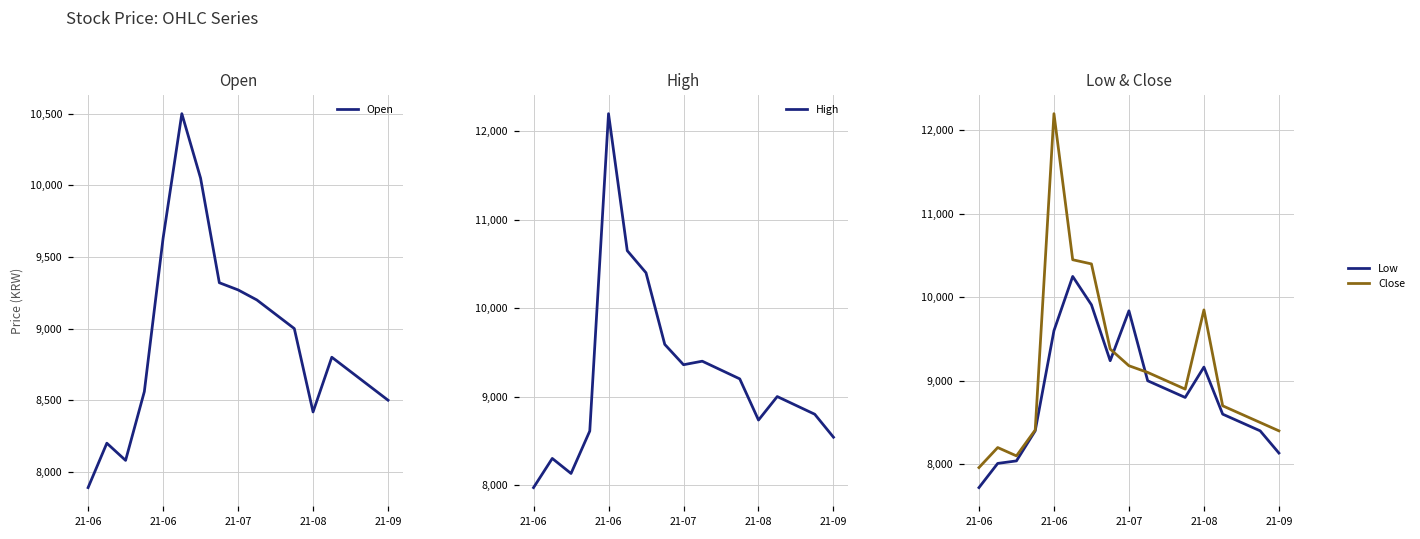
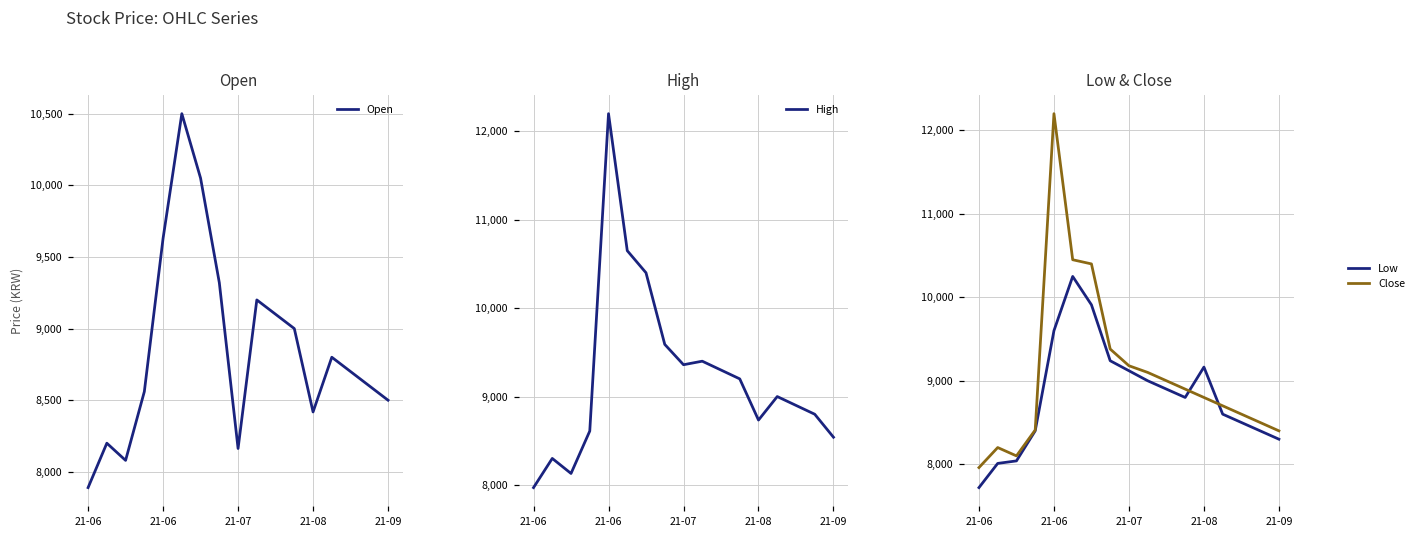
  {
    "Open": {
-     "21-07": "9,270",
+     "21-07": "8,160",
      "21-08": "8,420",
      "21-09": "8,500"
    },
    "High": {
      "21-07": "9,400",
      "21-08": "8,700",
      "21-09": "8,500"
    },
    "Low & Close": {
      "Low": {
-       "21-07": "9,800",
+       "21-07": "9,100",
        "21-08": "9,200",
-       "21-09": "8,100"
+       "21-09": "8,300"
      },
      "Close": {
        "21-07": "9,200",
-       "21-08": "9,800",
+       "21-08": "8,800",
        "21-09": "8,400"
      }
    }
  }
